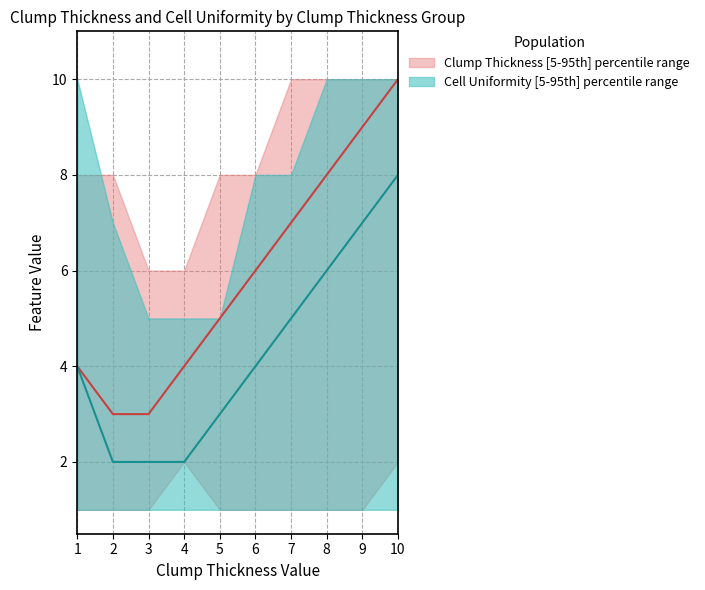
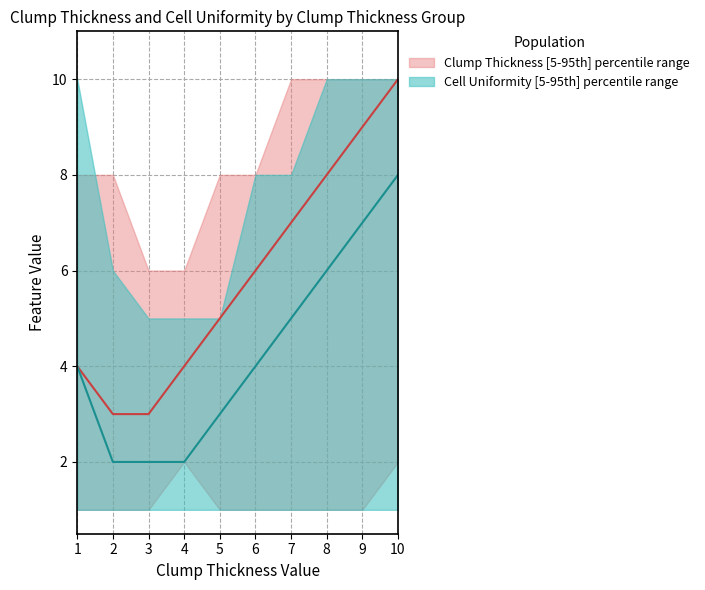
  {
    "Cell Uniformity [5-95th] percentile range": {
      "1": 10,
-     "2": 7,
+     "2": 6,
      "3": 5,
      "4": 5,
      "7": 8
    }
  }
